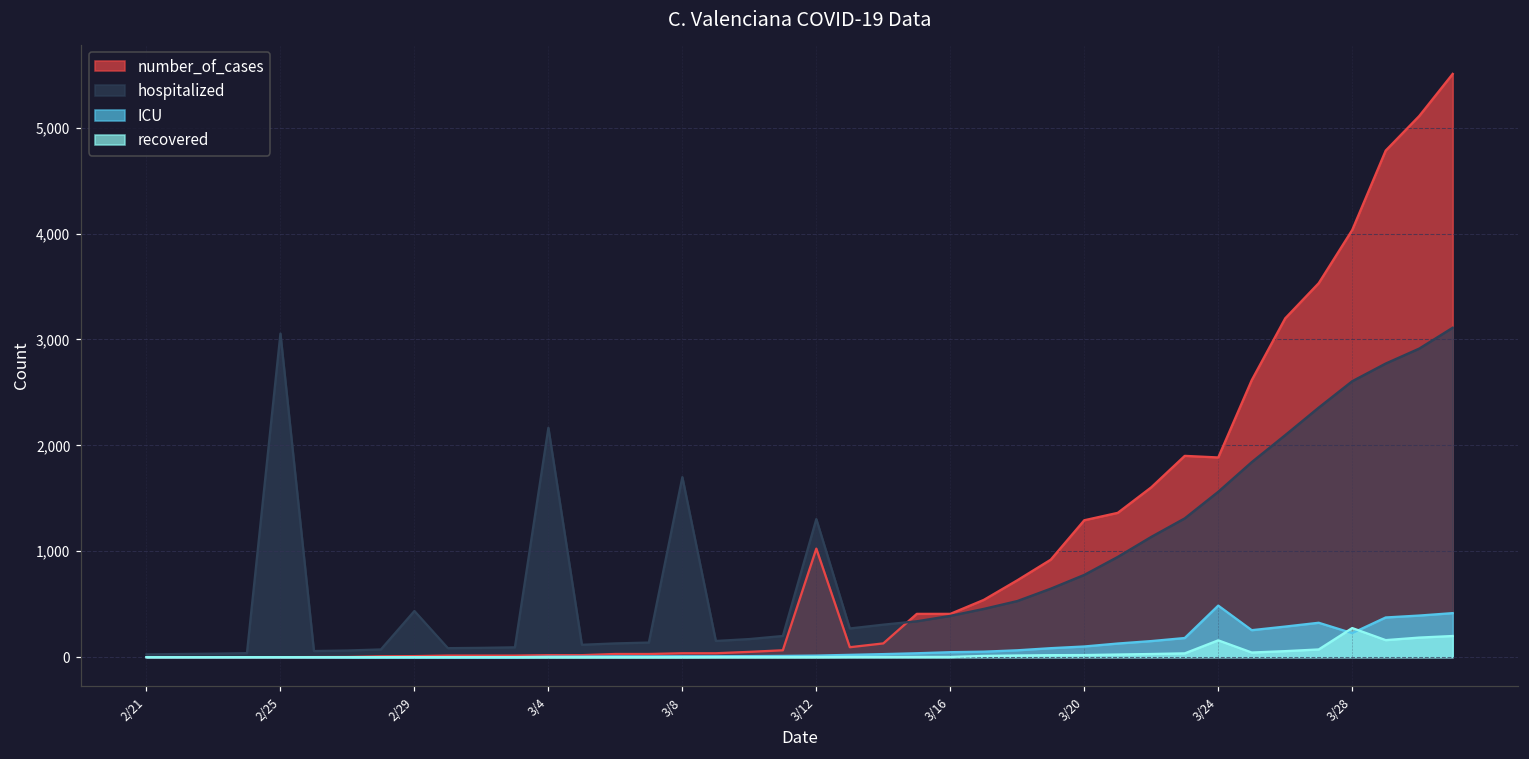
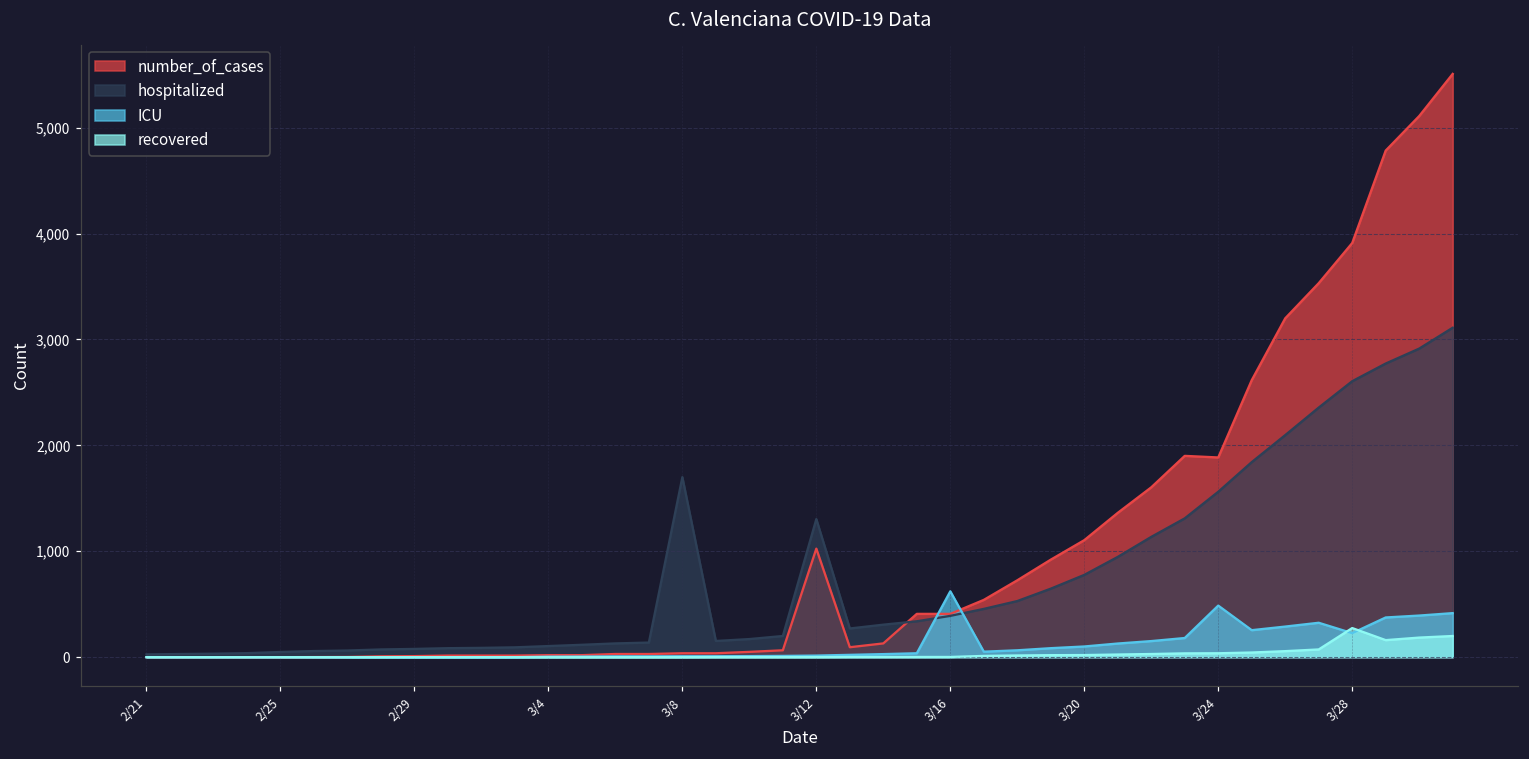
  {
    "number_of_cases": {
      "3/8": "0",
      "3/12": "1,000",
-     "3/20": "1,300",
+     "3/20": "1,100",
      "3/24": "1,900",
-     "3/28": "4,000"
+     "3/28": "3,900"
    },
    "hospitalized": {
-     "2/25": "3,100",
-     "2/29": "400",
-     "3/4": "2,200",
+     "2/25": "0",
+     "2/29": "100",
+     "3/4": "100",
      "3/8": "1,700",
      "3/12": "1,300",
      "3/20": "800",
      "3/24": "1,600",
      "3/28": "2,600"
    },
    "ICU": {
-     "3/16": "0",
+     "3/16": "600",
      "3/20": "100",
      "3/24": "500",
      "3/28": "200"
    },
    "recovered": {
      "3/16": "0",
      "3/20": "0",
-     "3/24": "200",
+     "3/24": "0",
      "3/28": "300"
    }
  }
